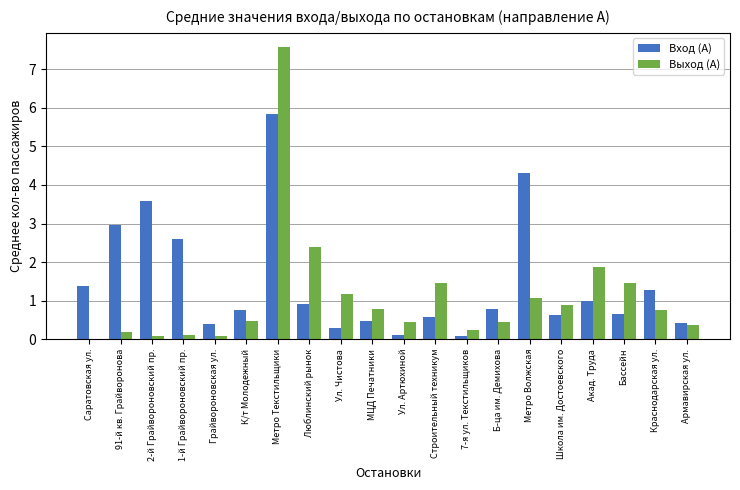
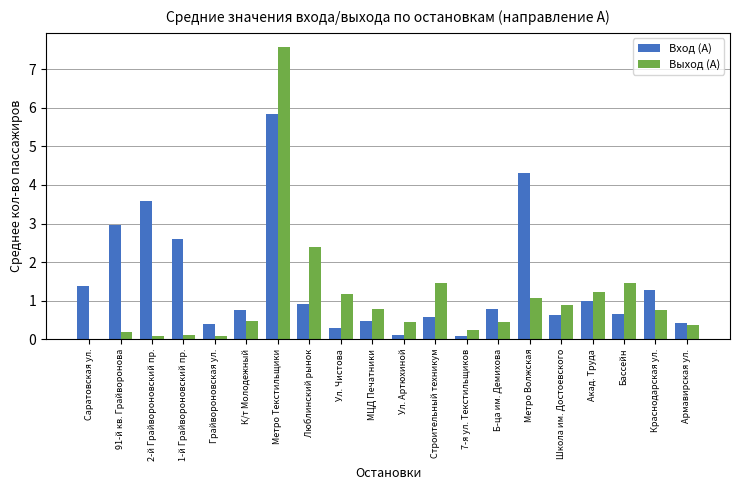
  {
    "Вход (А)": {
      "Саратовская ул.": 1.4,
      "91-й кв. Грайворонова": 3.0,
      "2-й Грайвороновский пр.": 3.6,
      "1-й Грайвороновский пр.": 2.6,
      "Грайвороновская ул.": 0.4,
      "К/т Молодежный": 0.8,
      "Метро Текстильщики": 5.9,
      "Люблинский рынок": 0.9,
      "Ул. Чистова": 0.3,
      "МЦД Печатники": 0.5,
      "Ул. Артюхиной": 0.1,
      "Строительный техникум": 0.6,
      "7-я ул. Текстильщиков": 0.1,
      "Б-ца им. Демихова": 0.8,
      "Метро Волжская": 4.3,
      "Школа им. Достоевского": 0.6,
      "Акад. Труда": 1.0,
      "Бассейн": 0.7,
      "Краснодарская ул.": 1.3,
      "Армавирская ул.": 0.4
    },
    "Выход (А)": {
      "Саратовская ул.": 0.0,
      "91-й кв. Грайворонова": 0.2,
      "2-й Грайвороновский пр.": 0.1,
      "1-й Грайвороновский пр.": 0.1,
      "Грайвороновская ул.": 0.1,
      "К/т Молодежный": 0.5,
      "Метро Текстильщики": 7.6,
      "Люблинский рынок": 2.4,
      "Ул. Чистова": 1.2,
      "МЦД Печатники": 0.8,
      "Ул. Артюхиной": 0.4,
      "Строительный техникум": 1.5,
      "7-я ул. Текстильщиков": 0.2,
      "Б-ца им. Демихова": 0.4,
      "Метро Волжская": 1.1,
      "Школа им. Достоевского": 0.9,
-     "Акад. Труда": 1.9,
+     "Акад. Труда": 1.2,
      "Бассейн": 1.5,
      "Краснодарская ул.": 0.8,
      "Армавирская ул.": 0.4
    }
  }
